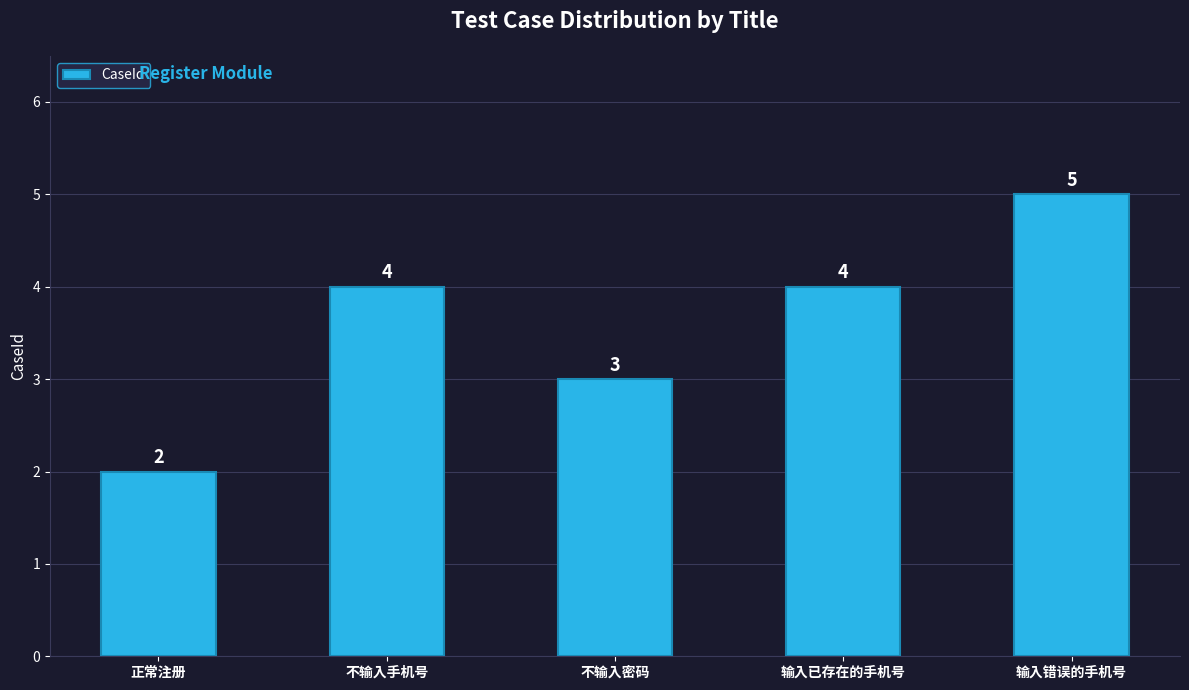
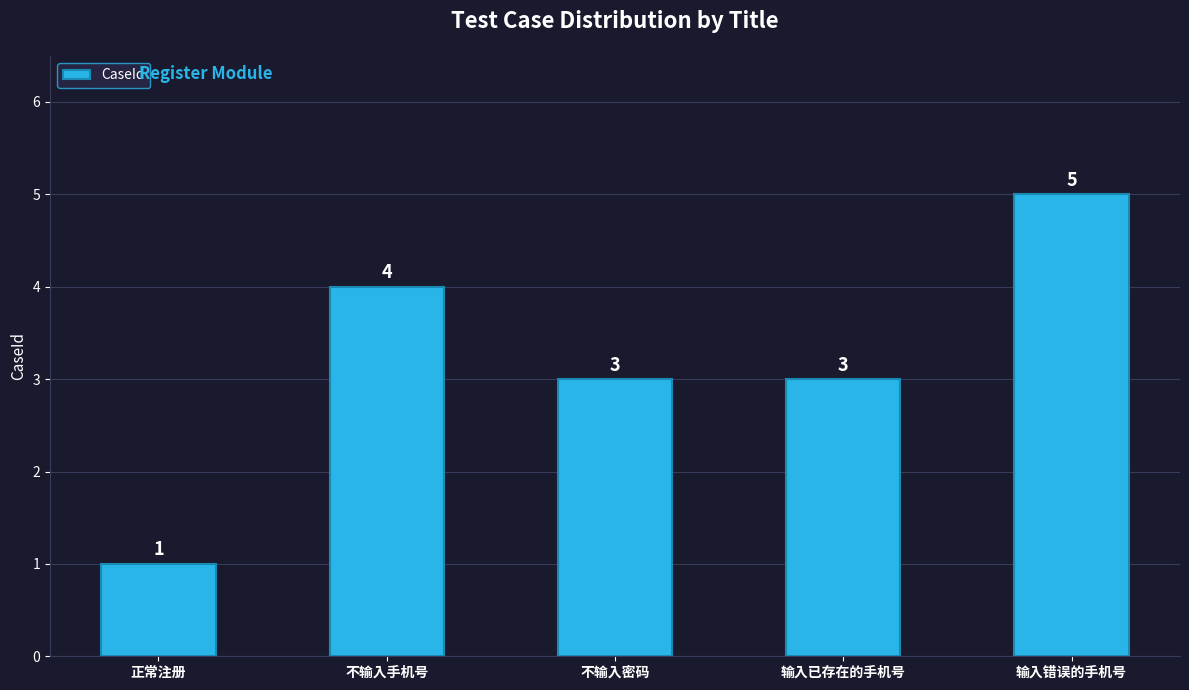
  {
-   "正常注册": 2,
+   "正常注册": 1,
    "不输入手机号": 4,
    "不输入密码": 3,
-   "输入已存在的手机号": 4,
+   "输入已存在的手机号": 3,
    "输入错误的手机号": 5
  }
